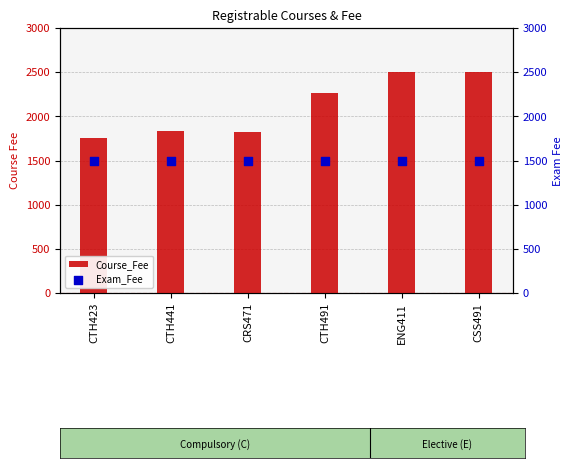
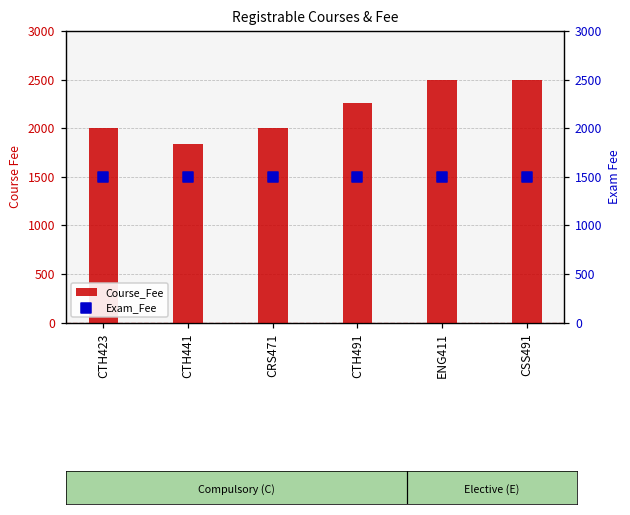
  {
    "Course_Fee": {
-     "CTH423": 1800,
+     "CTH423": 2000,
      "CTH441": 1800,
-     "CRS471": 1800,
+     "CRS471": 2000,
      "CTH491": 2300,
      "ENG411": 2500,
      "CSS491": 2500
    }
  }
